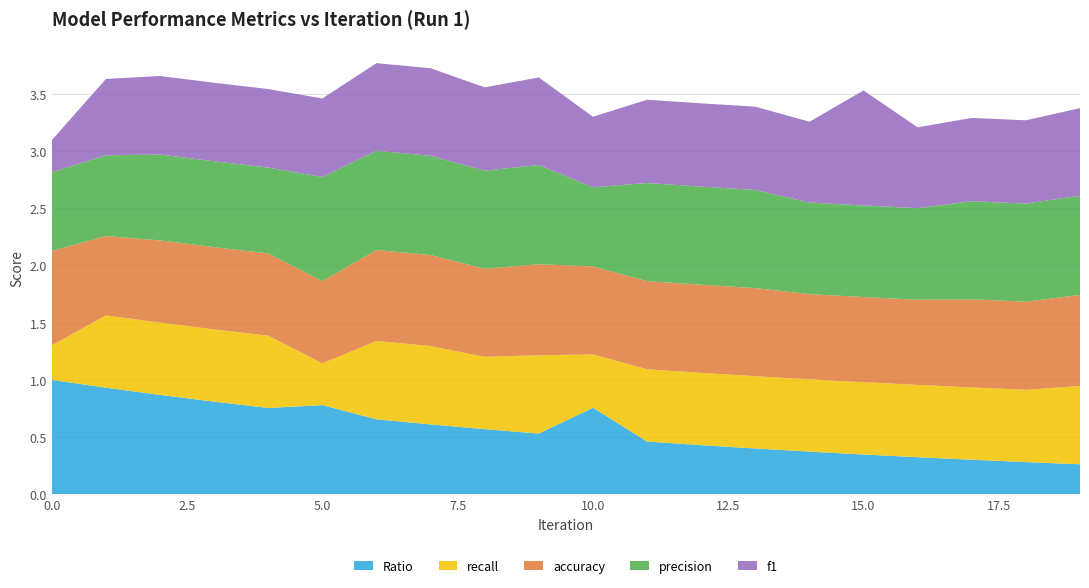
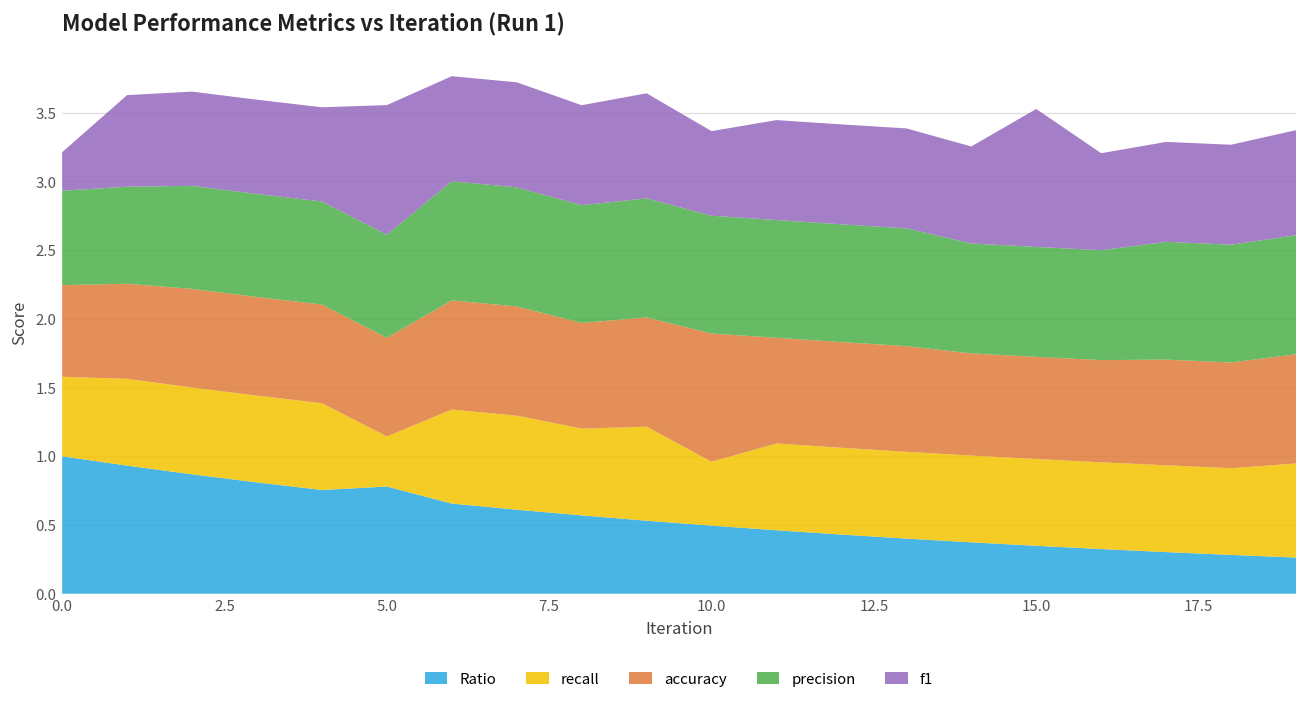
  {
    "Ratio": {
      "0.0": 1.00,
      "5.0": 0.78,
-     "10.0": 0.76,
+     "10.0": 0.50,
      "15.0": 0.35
    },
    "recall": {
-     "0.0": 0.30,
+     "0.0": 0.58,
      "5.0": 0.36,
      "10.0": 0.47,
      "15.0": 0.63
    },
    "accuracy": {
-     "0.0": 0.82,
+     "0.0": 0.67,
      "5.0": 0.72,
-     "10.0": 0.77,
+     "10.0": 0.93,
      "15.0": 0.74
    },
    "precision": {
      "0.0": 0.69,
-     "5.0": 0.91,
-     "10.0": 0.69,
+     "5.0": 0.75,
+     "10.0": 0.86,
      "15.0": 0.80
    },
    "f1": {
      "0.0": 0.28,
-     "5.0": 0.69,
+     "5.0": 0.94,
      "10.0": 0.62,
      "15.0": 1.00
    }
  }
